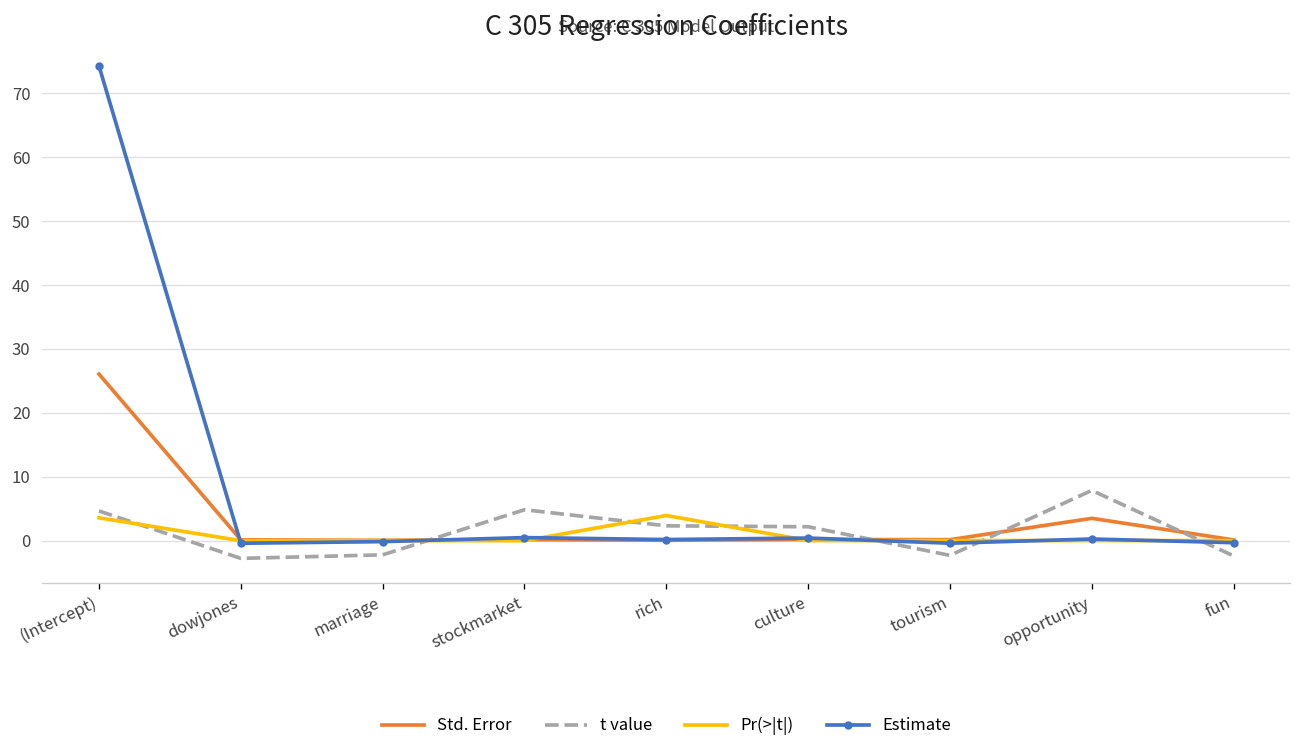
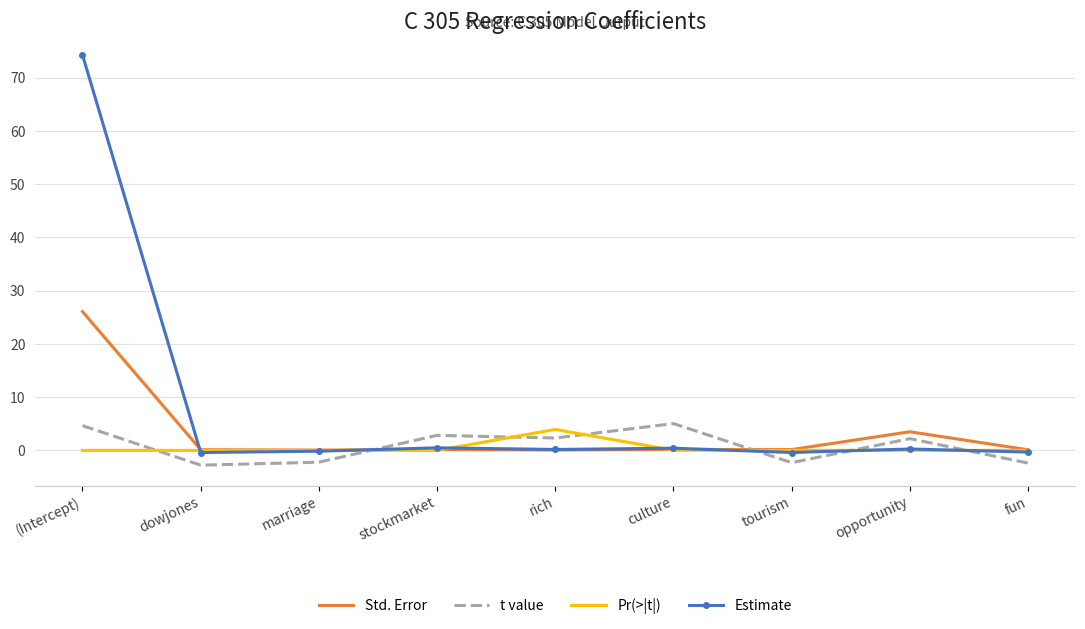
  {
    "Std. Error": {
      "(Intercept)": 26,
      "opportunity": 4
    },
    "t value": {
      "(Intercept)": 5,
      "dowjones": -3,
      "marriage": -2,
-     "stockmarket": 5,
+     "stockmarket": 3,
      "rich": 2,
-     "culture": 2,
+     "culture": 5,
      "tourism": -2,
-     "opportunity": 8,
+     "opportunity": 2,
      "fun": -2
    },
    "Pr(>|t|)": {
-     "(Intercept)": 4,
+     "(Intercept)": 0,
      "rich": 4
    },
    "Estimate": {
      "(Intercept)": 74
    }
  }
